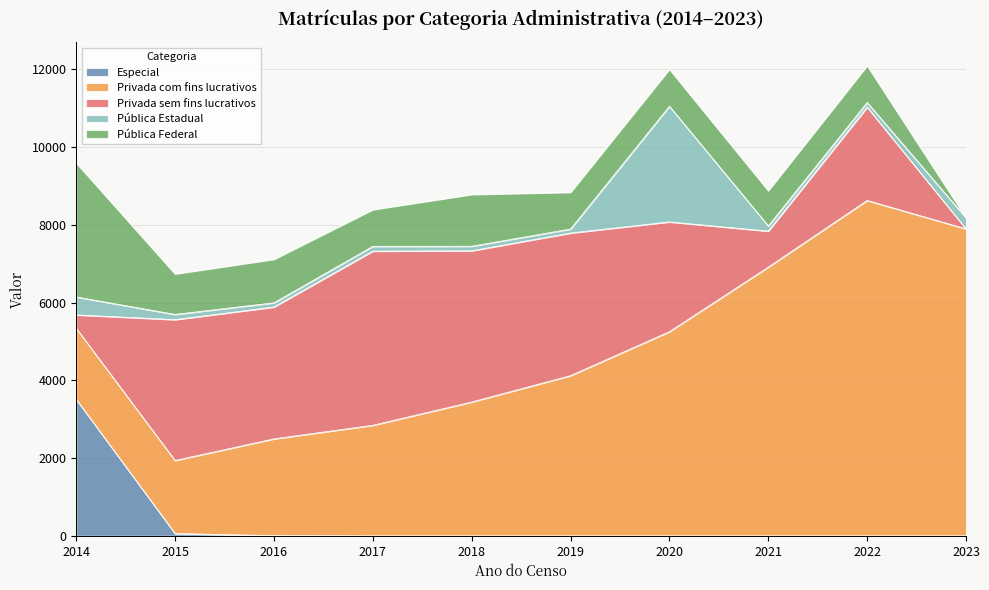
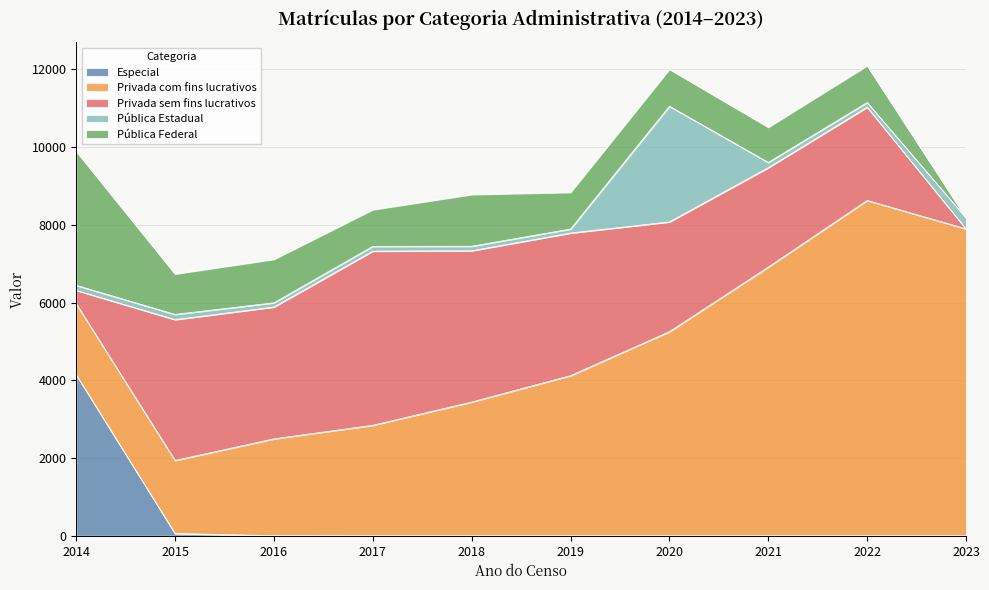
  {
    "Especial": {
-     "2014": 3500,
+     "2014": 4100,
      "2015": 100,
      "2016": 0,
      "2017": 0,
      "2018": 0,
      "2019": 0,
      "2020": 0,
      "2021": 0,
      "2022": 0,
      "2023": 0
    },
    "Privada com fins lucrativos": {
      "2014": 1800,
      "2015": 1900,
      "2016": 2500,
      "2017": 2800,
      "2018": 3400,
      "2019": 4100,
      "2020": 5300,
      "2021": 6900,
      "2022": 8600
    },
    "Privada sem fins lucrativos": {
      "2014": 300,
      "2015": 3600,
      "2016": 3400,
      "2017": 4500,
      "2018": 3900,
      "2019": 3700,
      "2020": 2800,
-     "2021": 900,
+     "2021": 2600,
      "2022": 2400
    },
    "Pública Estadual": {
-     "2014": 500,
+     "2014": 100,
      "2015": 100,
      "2016": 100,
      "2017": 100,
      "2018": 100,
      "2019": 100,
      "2020": 3000,
      "2021": 100,
      "2022": 100
    },
    "Pública Federal": {
      "2014": 3400,
      "2015": 1000,
      "2016": 1100,
      "2017": 900,
      "2018": 1300,
      "2019": 900,
      "2020": 1000,
      "2021": 900,
      "2022": 900
    }
  }
